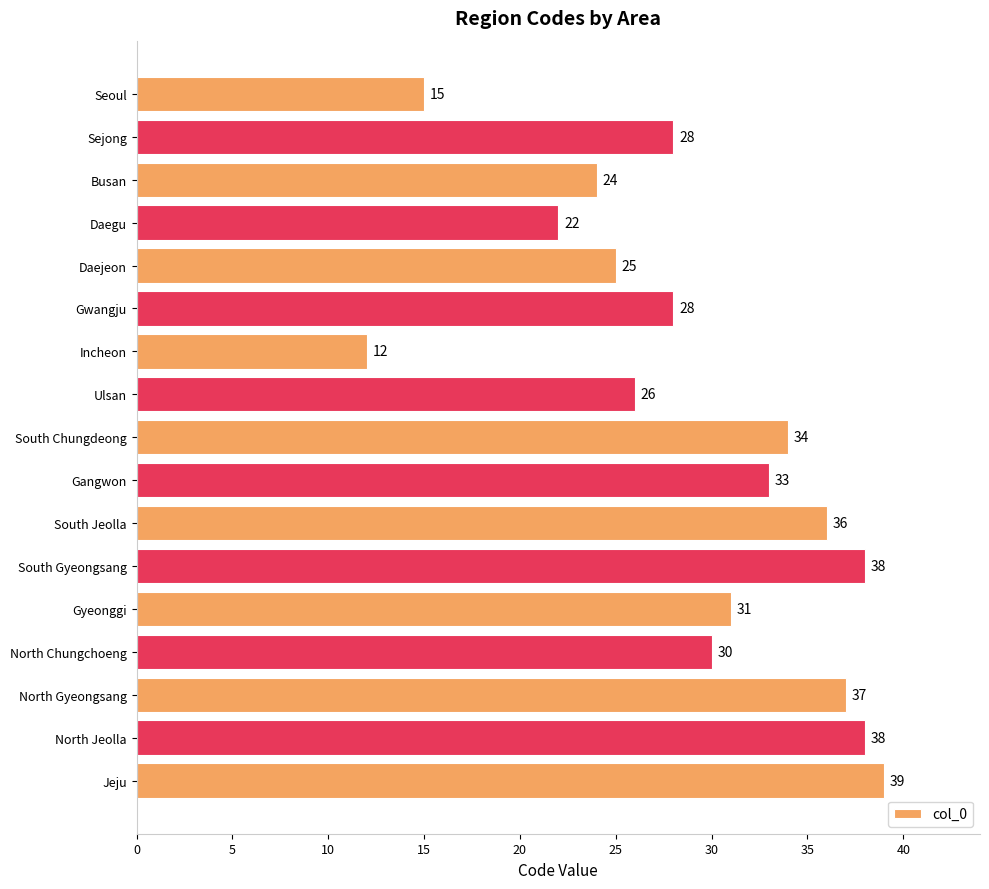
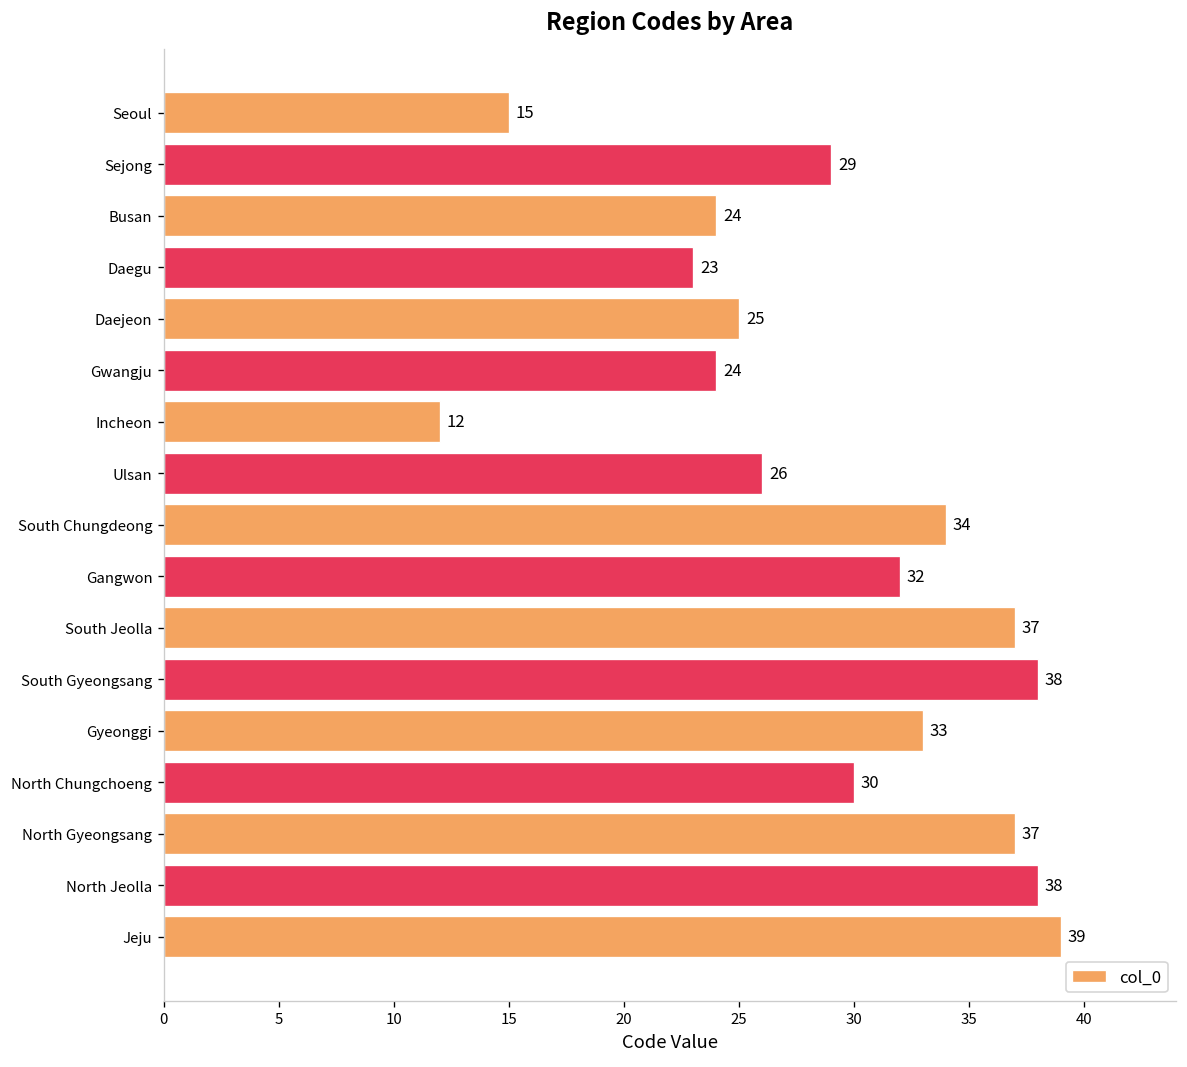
  {
    "Seoul": 15,
-   "Sejong": 28,
+   "Sejong": 29,
    "Busan": 24,
-   "Daegu": 22,
+   "Daegu": 23,
    "Daejeon": 25,
-   "Gwangju": 28,
+   "Gwangju": 24,
    "Incheon": 12,
    "Ulsan": 26,
    "South Chungdeong": 34,
-   "Gangwon": 33,
-   "South Jeolla": 36,
+   "Gangwon": 32,
+   "South Jeolla": 37,
    "South Gyeongsang": 38,
-   "Gyeonggi": 31,
+   "Gyeonggi": 33,
    "North Chungchoeng": 30,
    "North Gyeongsang": 37,
    "North Jeolla": 38,
    "Jeju": 39
  }
